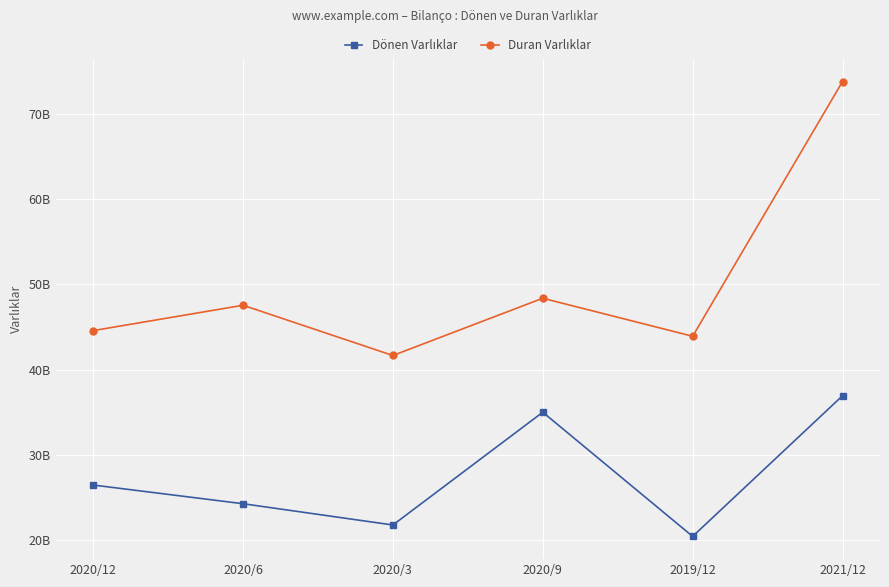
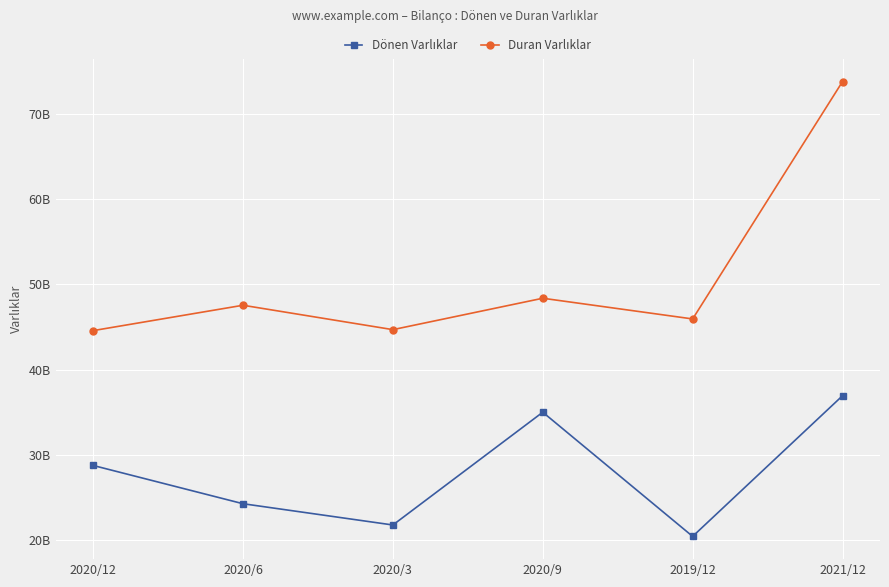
  {
    "Dönen Varlıklar": {
-     "2020/12": 26000000000,
+     "2020/12": 29000000000,
      "2020/6": 24000000000,
      "2020/3": 22000000000,
      "2020/9": 35000000000,
      "2019/12": 20000000000,
      "2021/12": 37000000000
    },
    "Duran Varlıklar": {
      "2020/12": 45000000000,
      "2020/6": 48000000000,
-     "2020/3": 42000000000,
+     "2020/3": 45000000000,
      "2020/9": 48000000000,
-     "2019/12": 44000000000,
+     "2019/12": 46000000000,
      "2021/12": 74000000000
    }
  }
